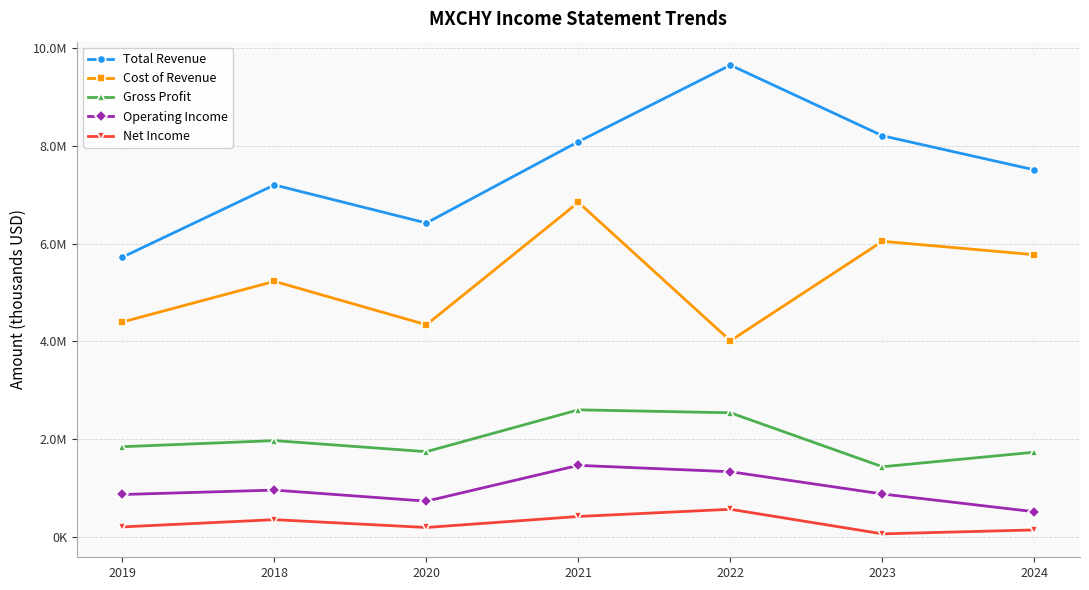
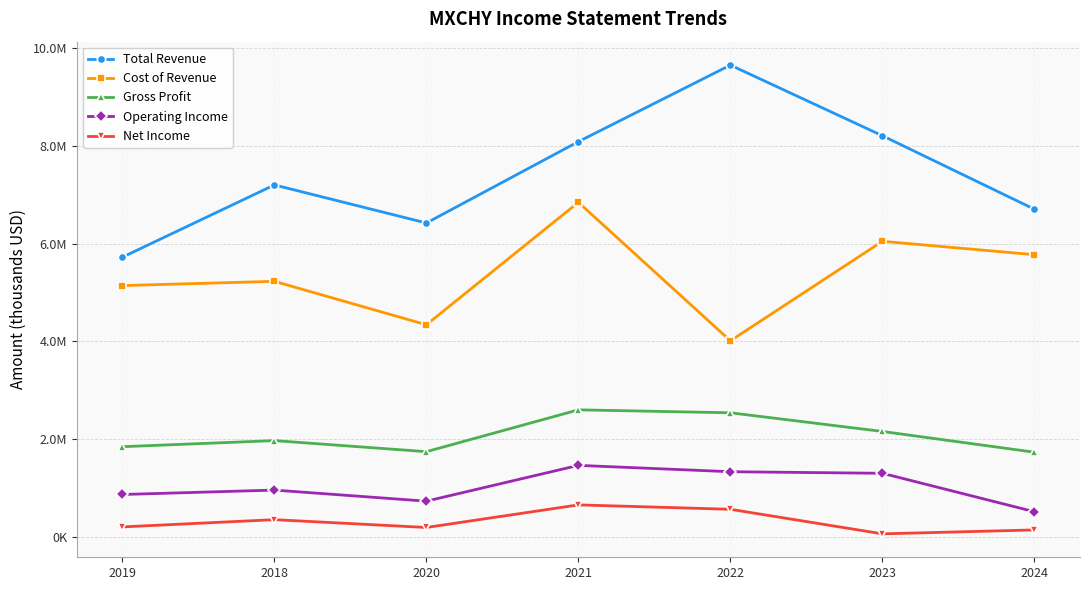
  {
    "Total Revenue": {
      "2019": 5700000,
      "2018": 7200000,
      "2020": 6400000,
      "2021": 8100000,
      "2022": 9600000,
      "2023": 8200000,
-     "2024": 7500000
+     "2024": 6700000
    },
    "Cost of Revenue": {
-     "2019": 4400000,
+     "2019": 5100000,
      "2018": 5200000,
      "2020": 4300000,
      "2021": 6800000,
      "2022": 4000000,
      "2023": 6000000,
      "2024": 5800000
    },
    "Gross Profit": {
      "2019": 1800000,
      "2018": 2000000,
      "2020": 1700000,
      "2021": 2600000,
      "2022": 2500000,
-     "2023": 1400000,
+     "2023": 2200000,
      "2024": 1700000
    },
    "Operating Income": {
      "2019": 900000,
      "2018": 1000000,
      "2020": 700000,
      "2021": 1500000,
      "2022": 1300000,
-     "2023": 900000,
+     "2023": 1300000,
      "2024": 500000
    },
    "Net Income": {
      "2019": 200000,
      "2018": 400000,
      "2020": 200000,
-     "2021": 400000,
+     "2021": 700000,
      "2022": 600000,
      "2023": 100000,
      "2024": 100000
    }
  }
